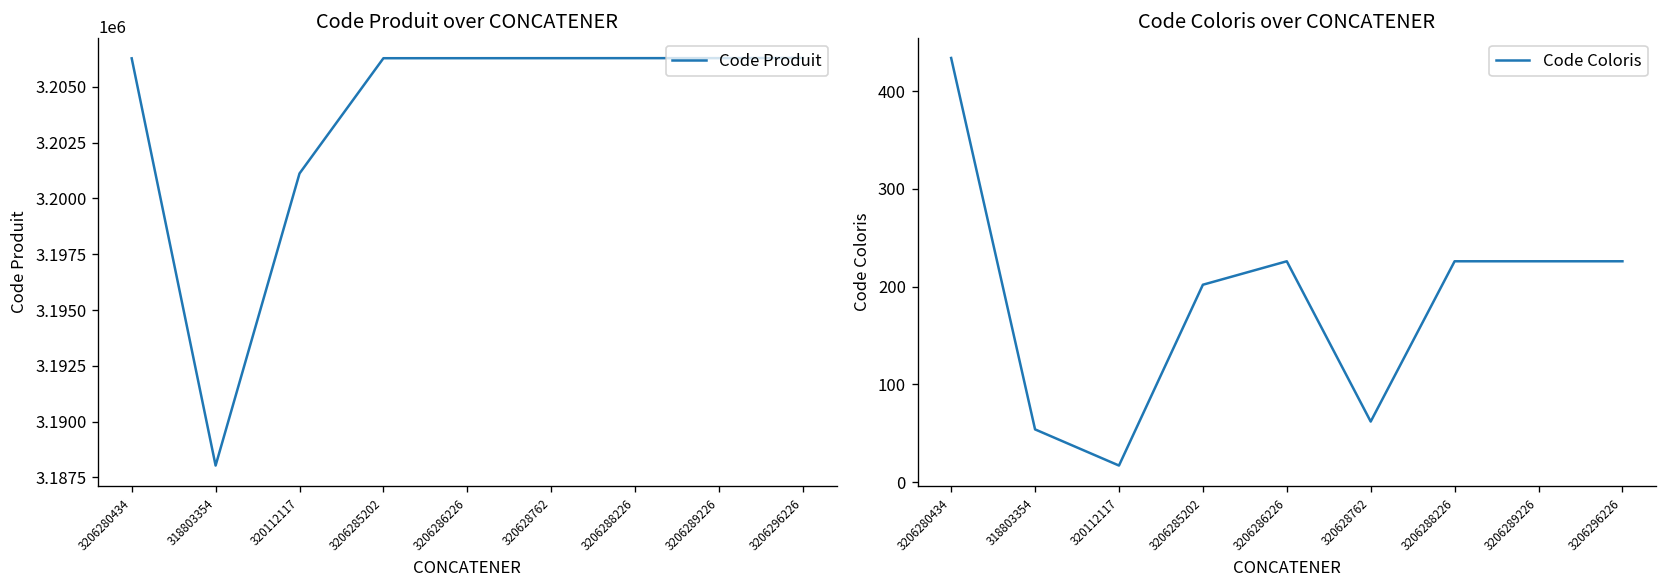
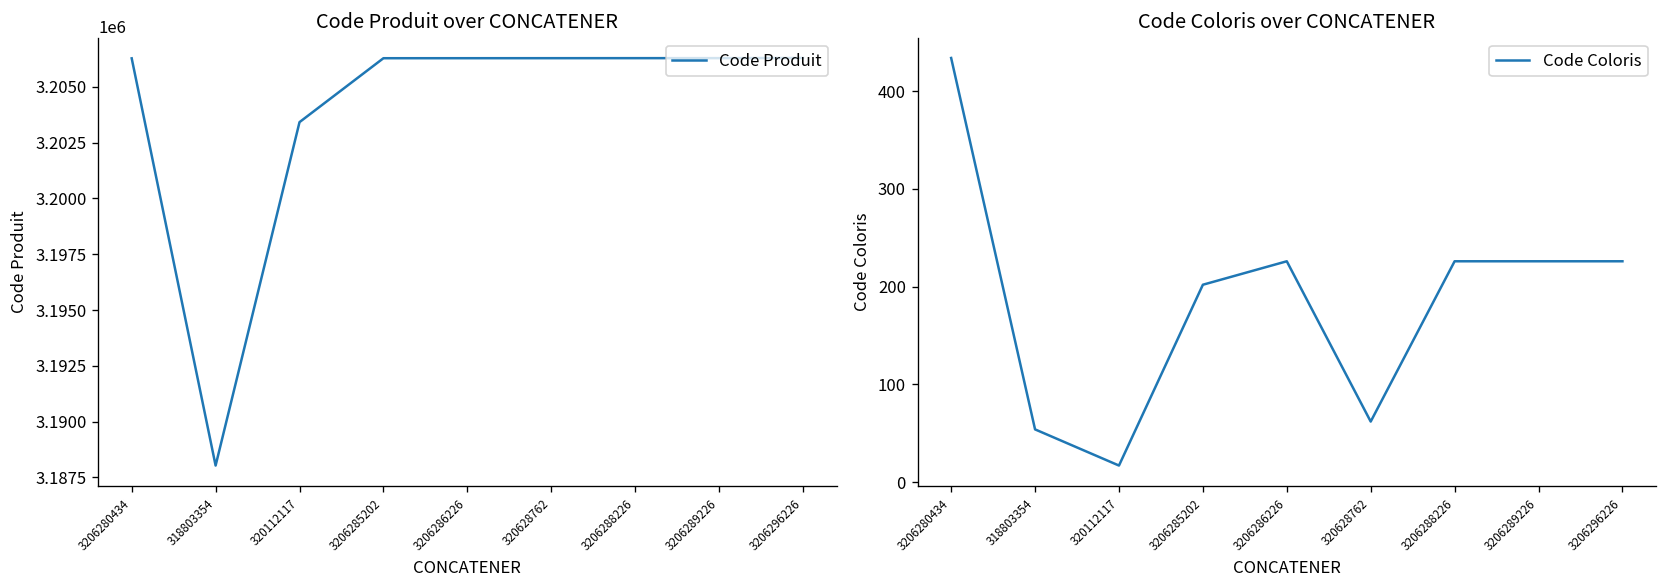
  {
    "Code Produit over CONCATENER": {
      "3206280434": 3206300,
      "318803354": 3188000,
-     "320112117": 3201100,
+     "320112117": 3203400,
      "3206285202": 3206300,
      "3206286226": 3206300,
      "320628762": 3206300,
      "3206288226": 3206300
    },
    "Code Coloris over CONCATENER": {
      "3206280434": 430,
      "318803354": 50,
      "320112117": 20,
      "3206285202": 200,
      "3206286226": 230,
      "320628762": 60,
      "3206288226": 230,
      "3206289226": 230,
      "3206296226": 230
    }
  }
